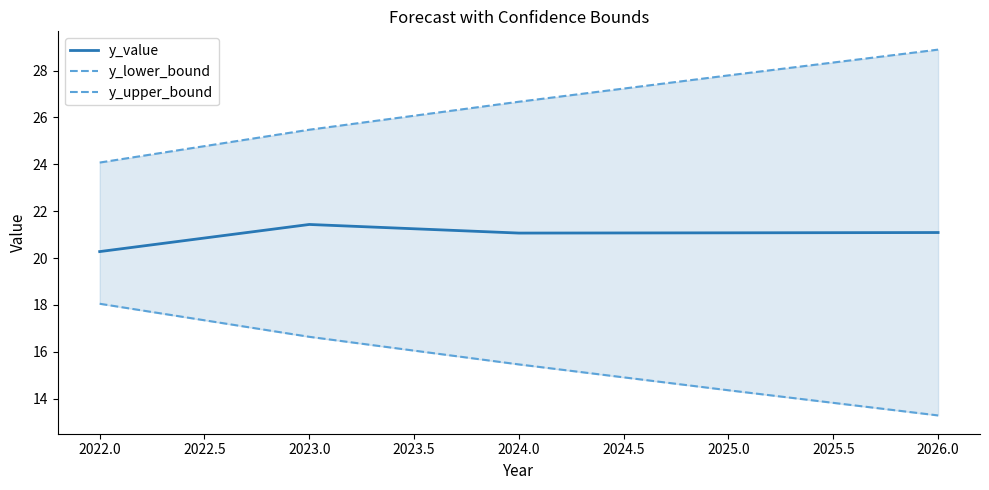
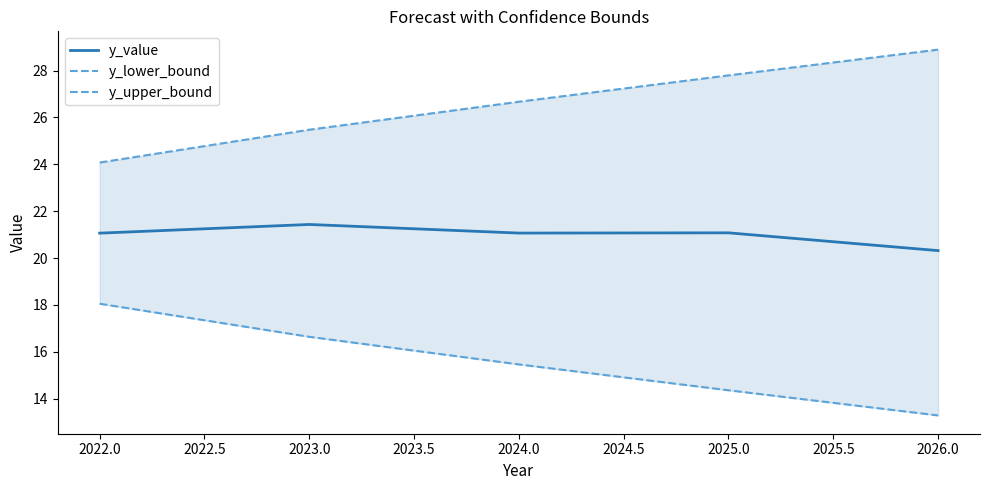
  {
    "y_value": {
-     "2022.0": 20.3,
+     "2022.0": 21.1,
      "2023.0": 21.4,
      "2024.0": 21.1,
      "2025.0": 21.1,
-     "2026.0": 21.1
+     "2026.0": 20.3
    }
  }
